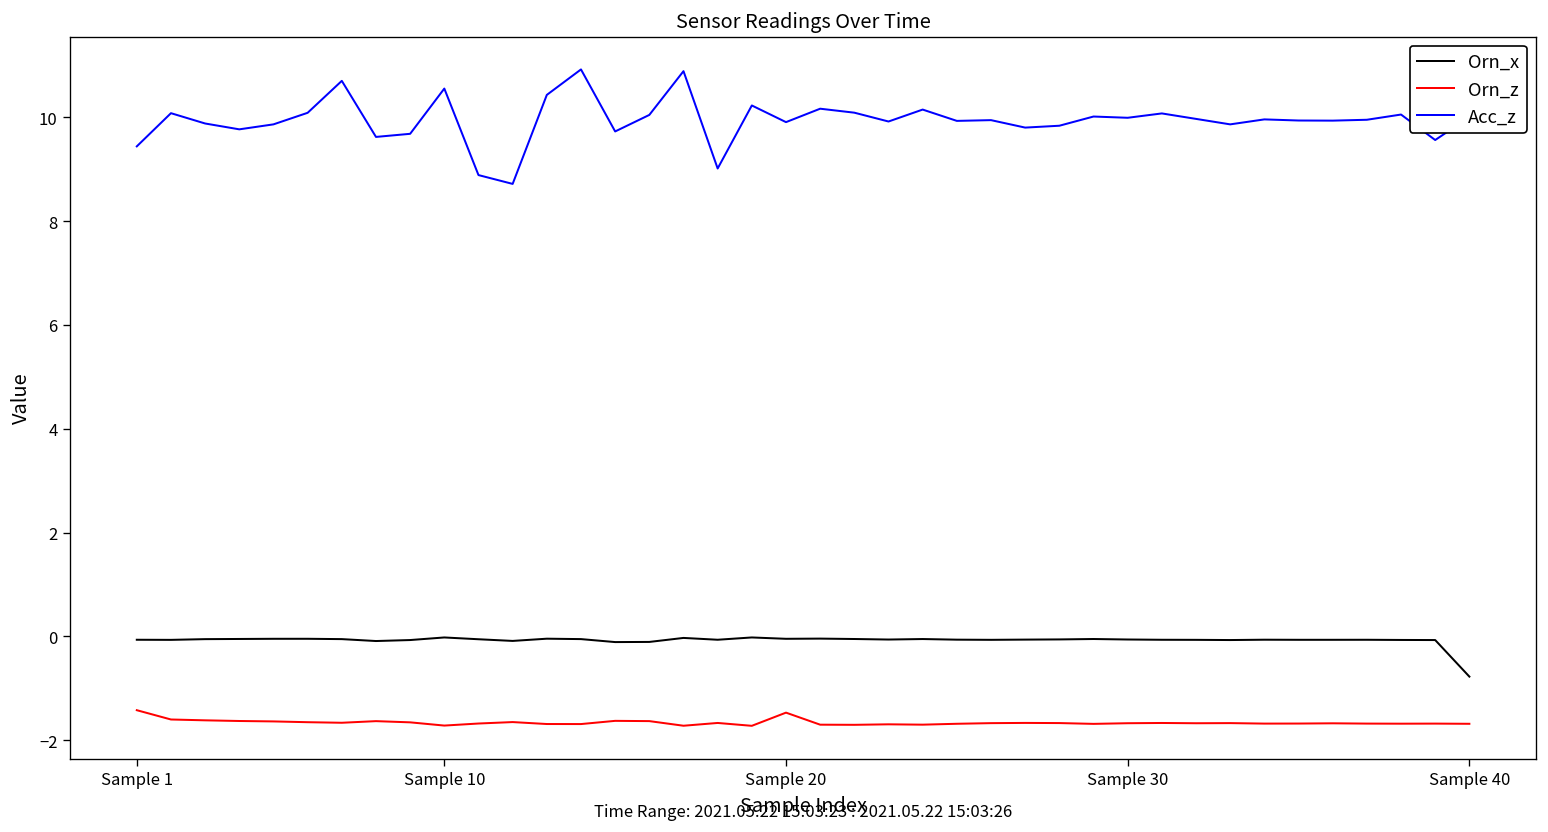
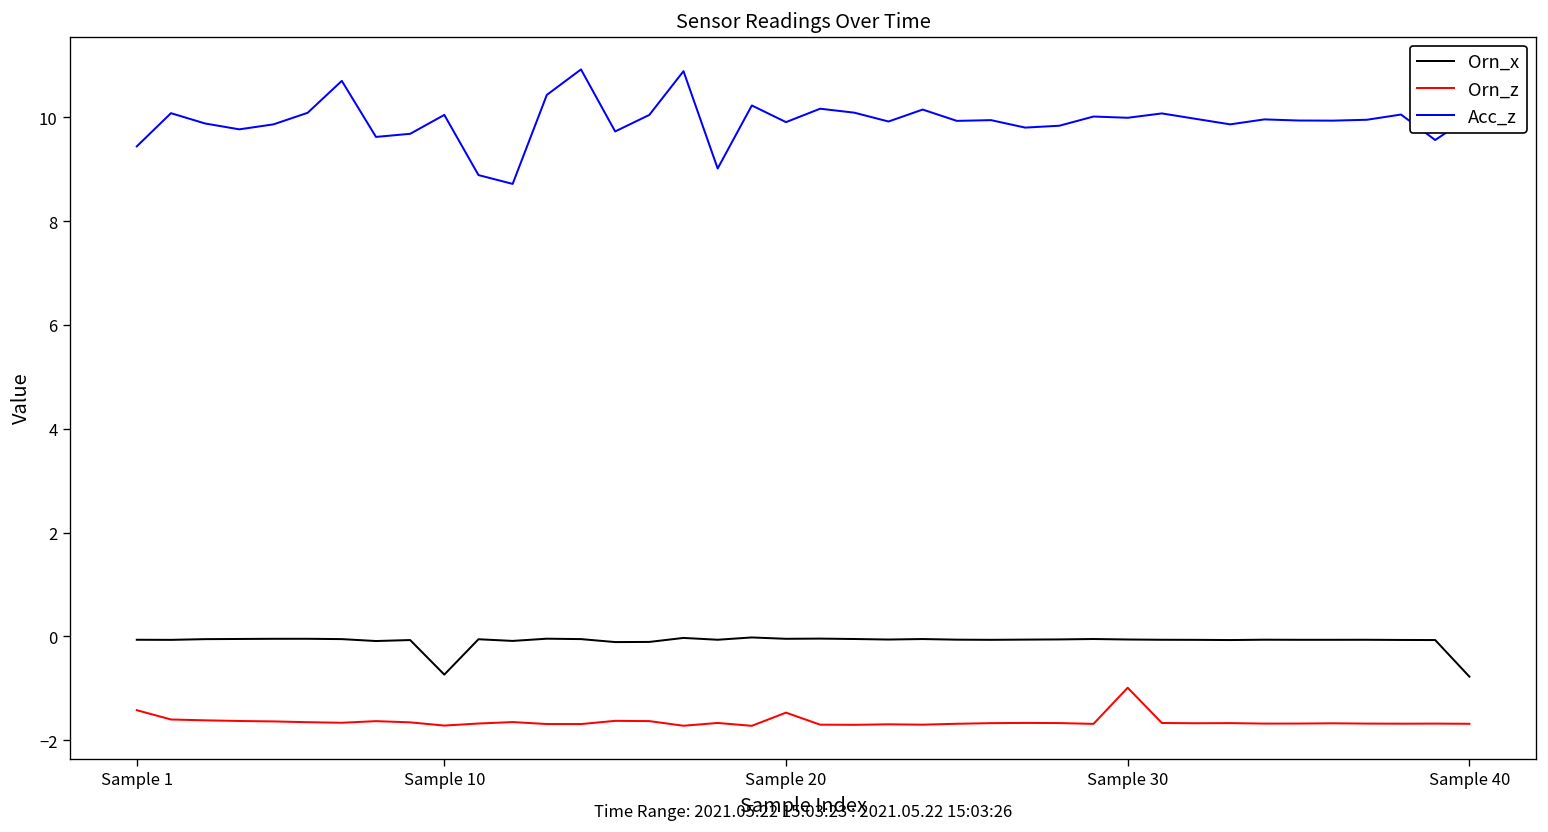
  {
    "Orn_x": {
      "Sample 1": -0.1,
-     "Sample 10": 0.0,
+     "Sample 10": -0.7,
      "Sample 20": 0.0,
      "Sample 30": -0.1,
      "Sample 40": -0.8
    },
    "Orn_z": {
      "Sample 1": -1.4,
      "Sample 10": -1.7,
      "Sample 20": -1.5,
-     "Sample 30": -1.7,
+     "Sample 30": -1.0,
      "Sample 40": -1.7
    },
    "Acc_z": {
      "Sample 1": 9.4,
-     "Sample 10": 10.6,
+     "Sample 10": 10.0,
      "Sample 20": 9.9,
      "Sample 30": 10.0
    }
  }
